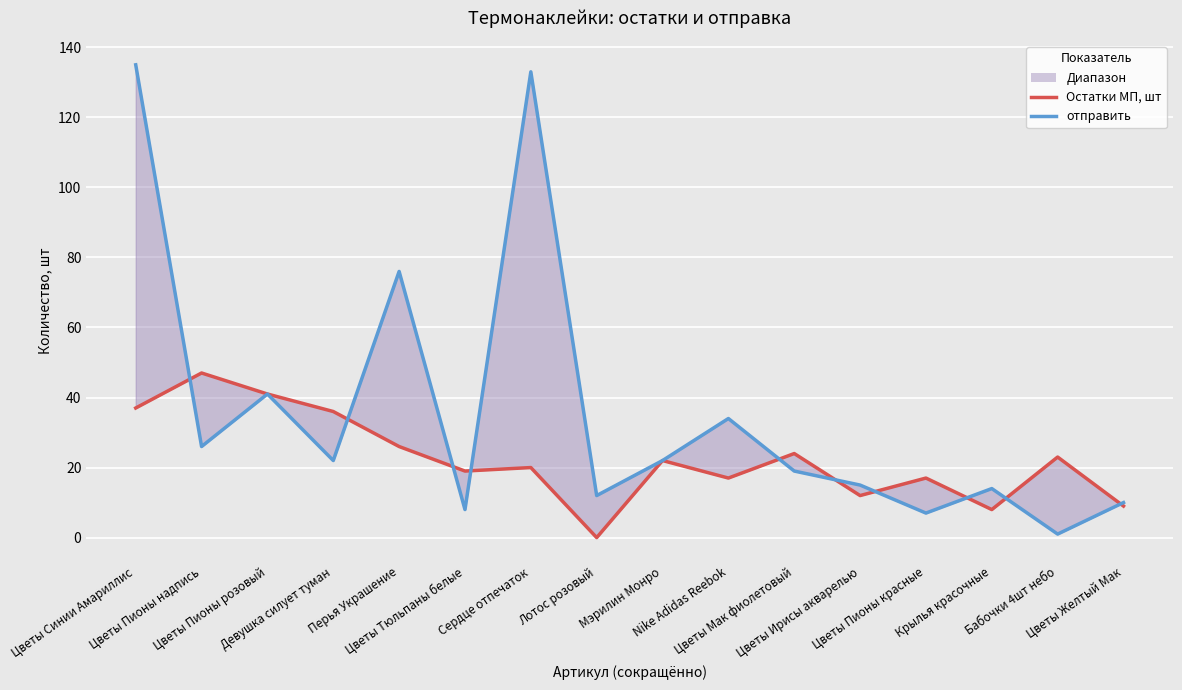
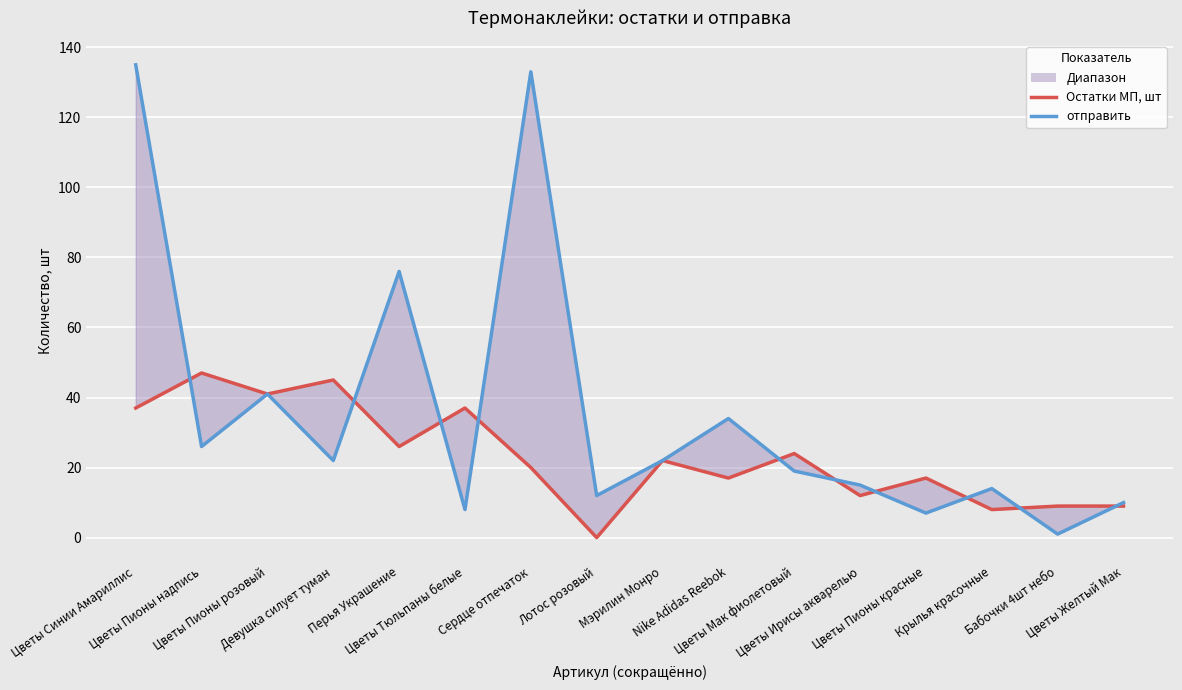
  {
    "Остатки МП, шт": {
      "Цветы Синии Амариллис": 37,
-     "Девушка силует туман": 36,
+     "Девушка силует туман": 45,
      "Перья Украшение": 26,
-     "Цветы Тюльпаны белые": 19,
+     "Цветы Тюльпаны белые": 37,
      "Сердце отпечаток": 20,
      "Лотос розовый": 0,
      "Nike Adidas Reebok": 17,
      "Цветы Ирисы акварелью": 12,
      "Крылья красочные": 8,
-     "Бабочки 4шт небо": 23,
+     "Бабочки 4шт небо": 9,
      "Цветы Желтый Мак": 9
    },
    "отправить": {
      "Цветы Пионы надпись": 26,
      "Девушка силует туман": 22,
      "Цветы Тюльпаны белые": 8,
      "Цветы Мак фиолетовый": 19,
      "Цветы Пионы красные": 7,
      "Бабочки 4шт небо": 1
    }
  }
